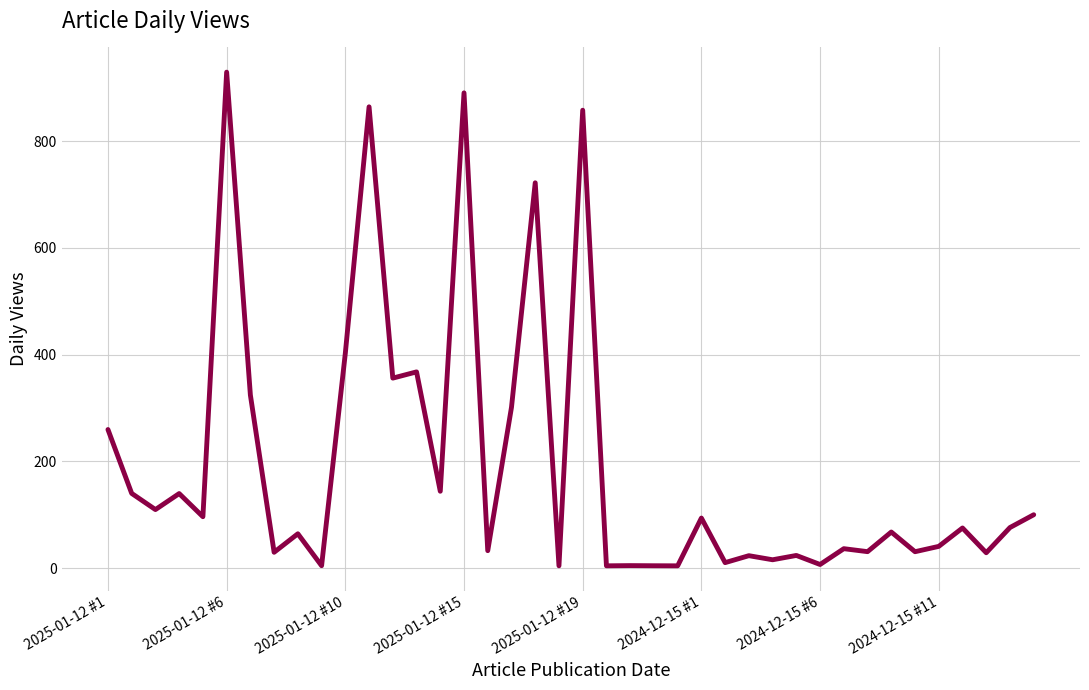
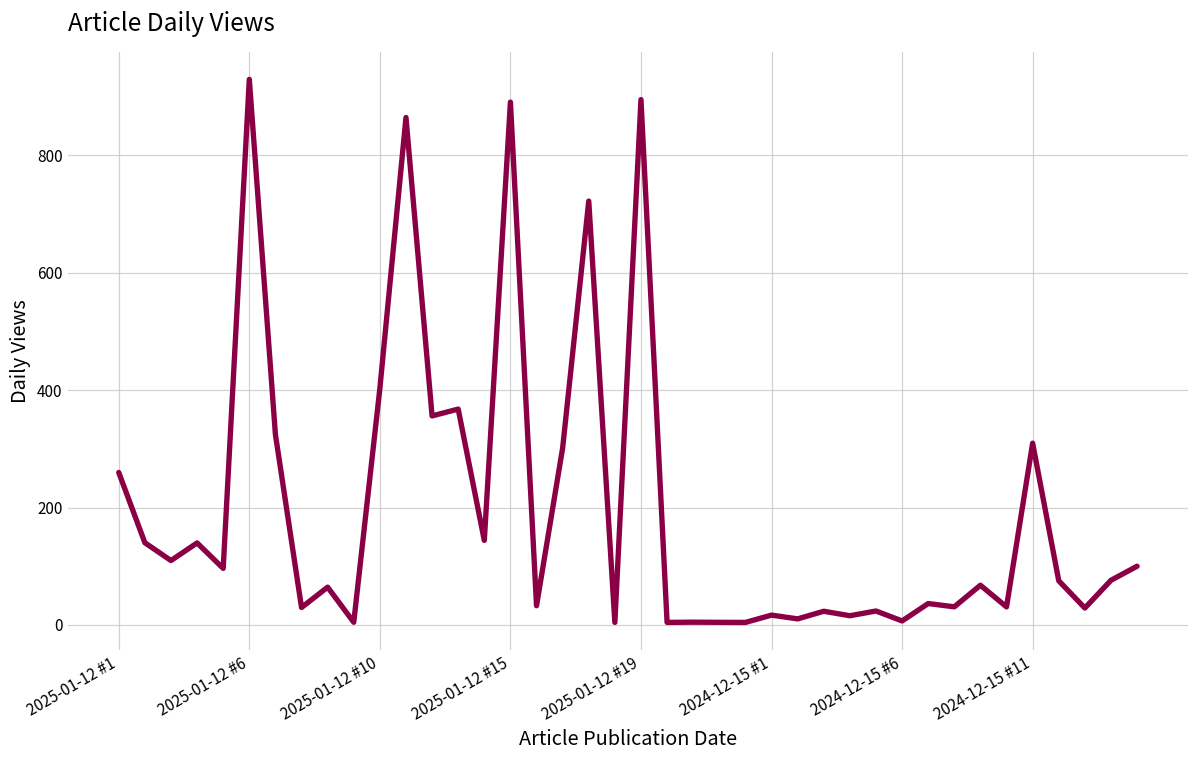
  {
    "2025-01-12 #1": 260,
    "2025-01-12 #6": 930,
    "2025-01-12 #10": 400,
    "2025-01-12 #15": 890,
-   "2025-01-12 #19": 860,
-   "2024-12-15 #1": 90,
+   "2025-01-12 #19": 890,
+   "2024-12-15 #1": 20,
    "2024-12-15 #6": 10,
-   "2024-12-15 #11": 40
+   "2024-12-15 #11": 310
  }
